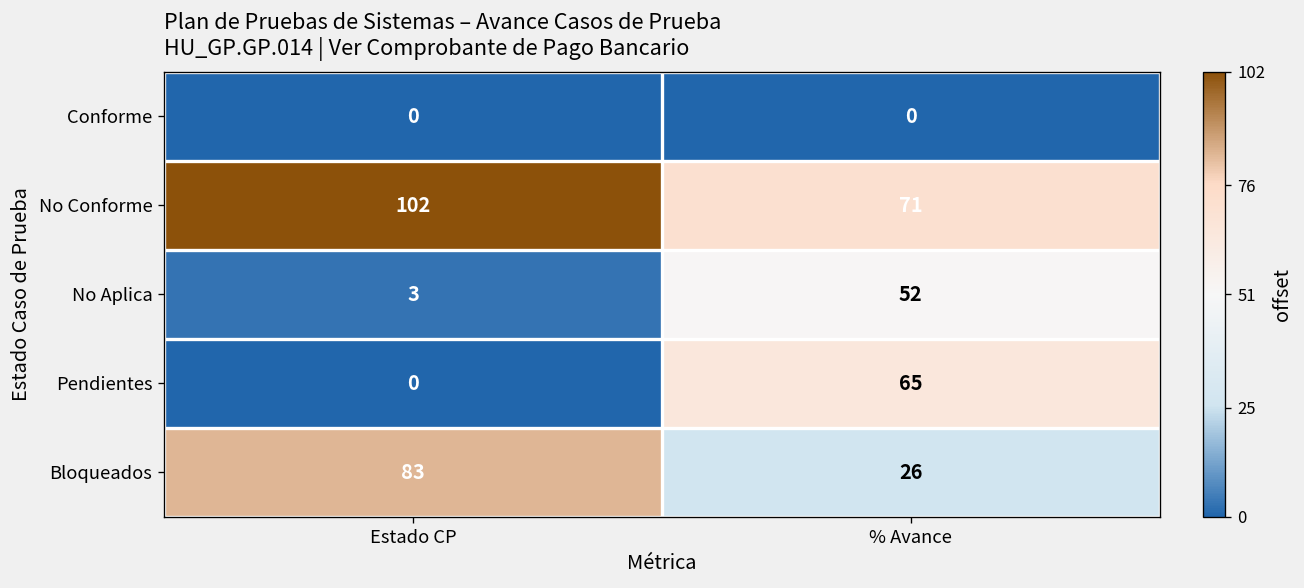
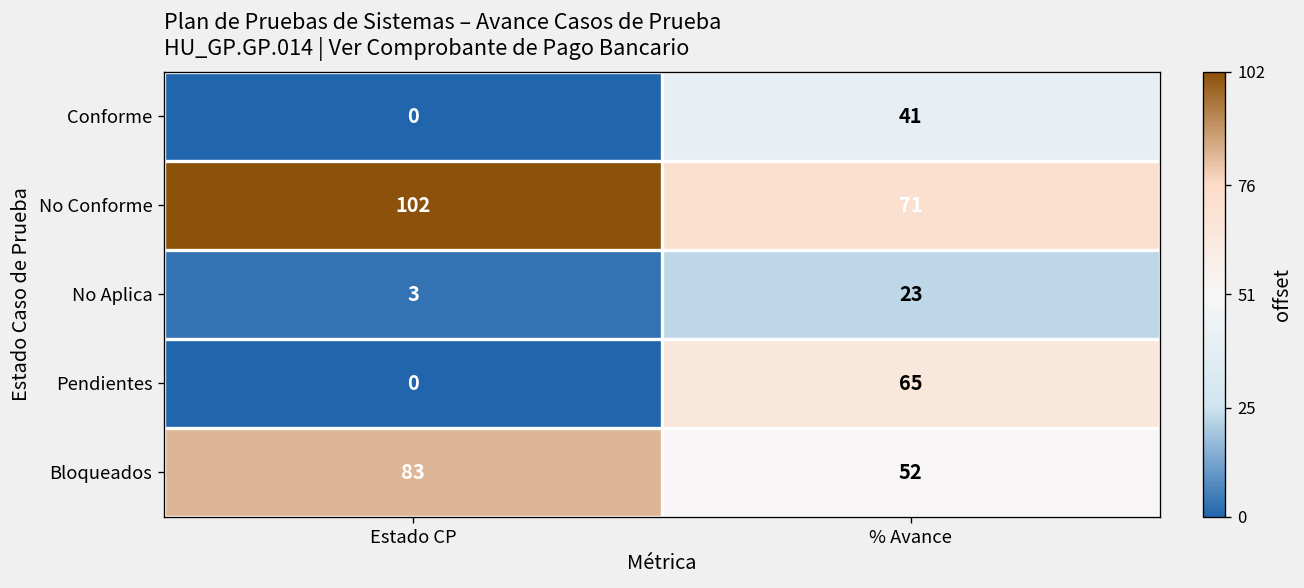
  {
    "Conforme": {
      "Estado CP": 0,
-     "% Avance": 0
+     "% Avance": 41
    },
    "No Conforme": {
      "Estado CP": 102
    },
    "No Aplica": {
      "Estado CP": 3,
-     "% Avance": 52
+     "% Avance": 23
    },
    "Pendientes": {
      "Estado CP": 0,
      "% Avance": 65
    },
    "Bloqueados": {
      "Estado CP": 83,
-     "% Avance": 26
+     "% Avance": 52
    }
  }
